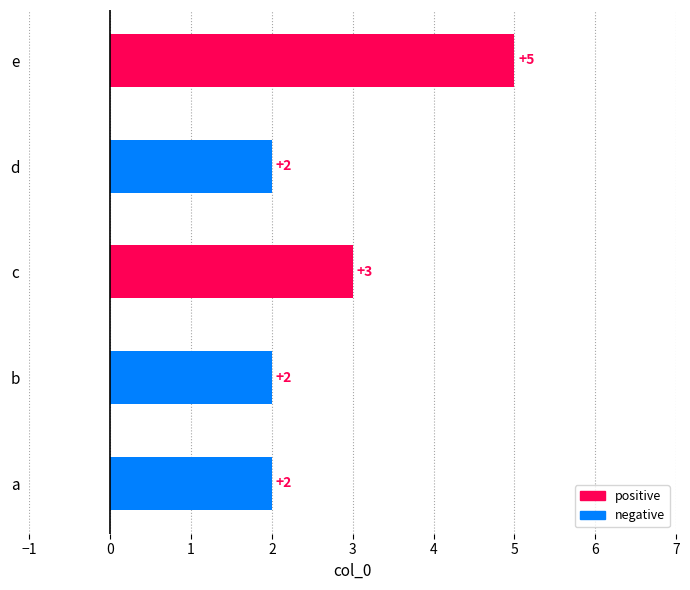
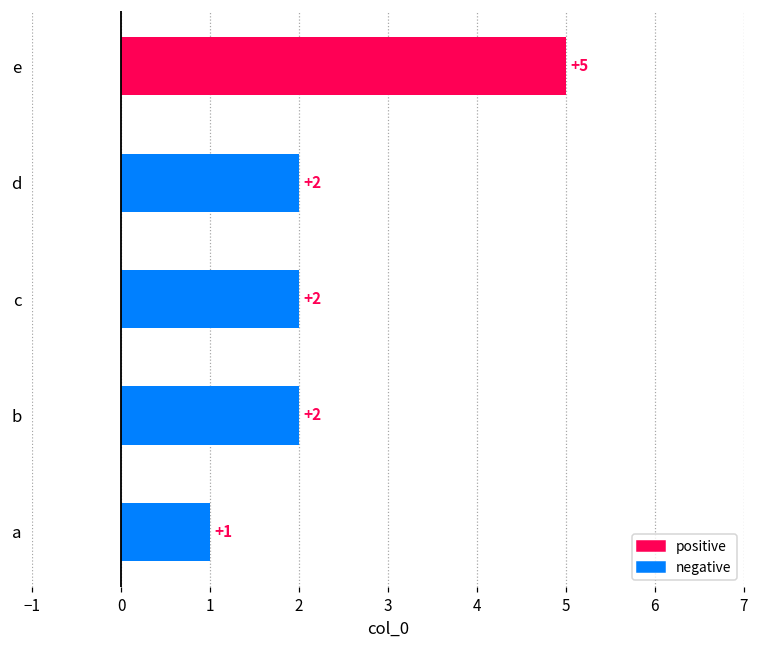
  {
    "e": "+5",
    "d": "+2",
-   "c": "+3",
+   "c": "+2",
    "b": "+2",
-   "a": "+2"
+   "a": "+1"
  }
